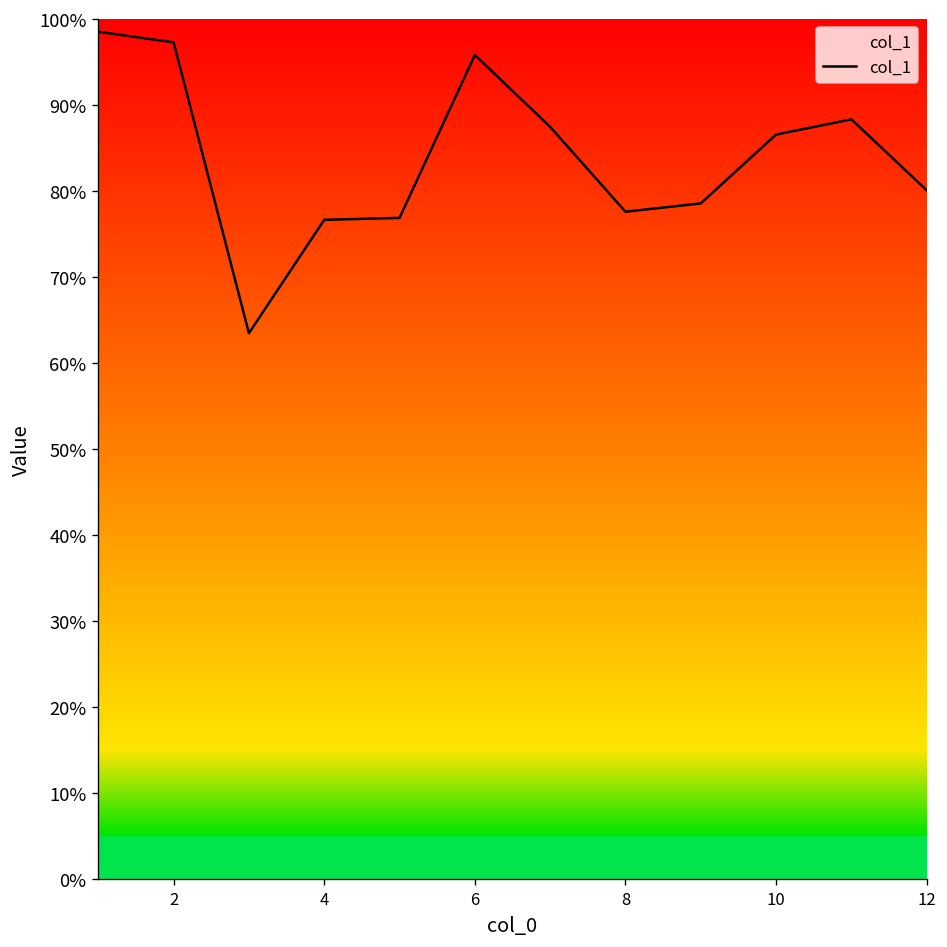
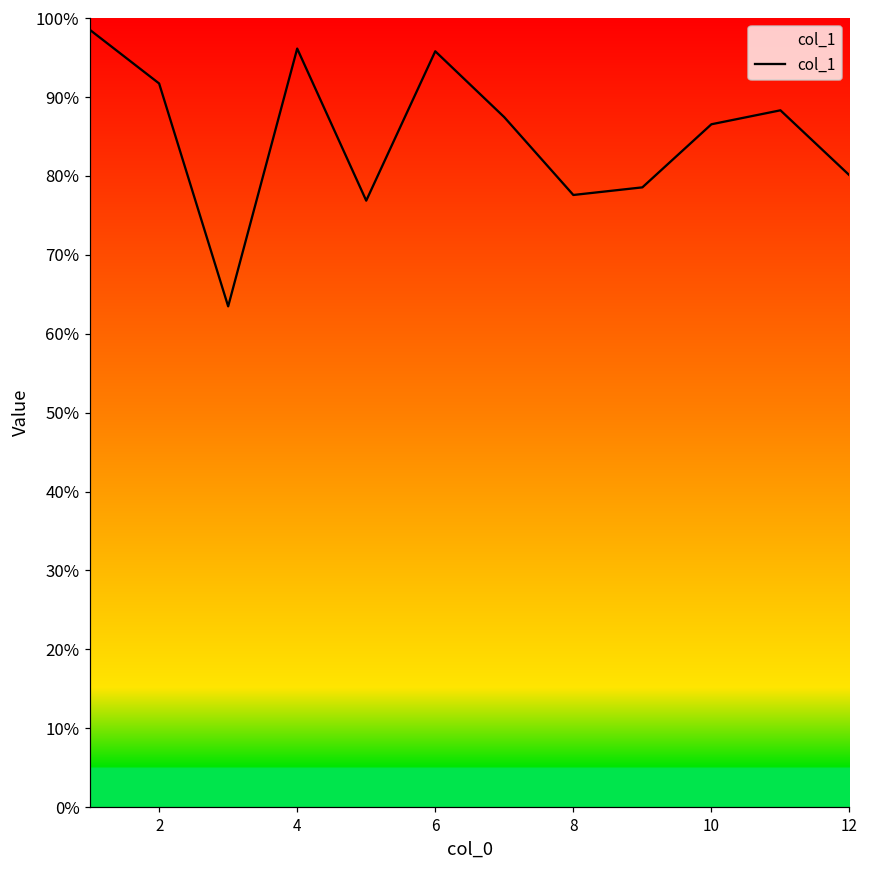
  {
-   "2": "97%",
-   "4": "77%",
+   "2": "92%",
+   "4": "96%",
    "6": "96%",
    "8": "78%",
    "10": "87%",
    "12": "80%"
  }
